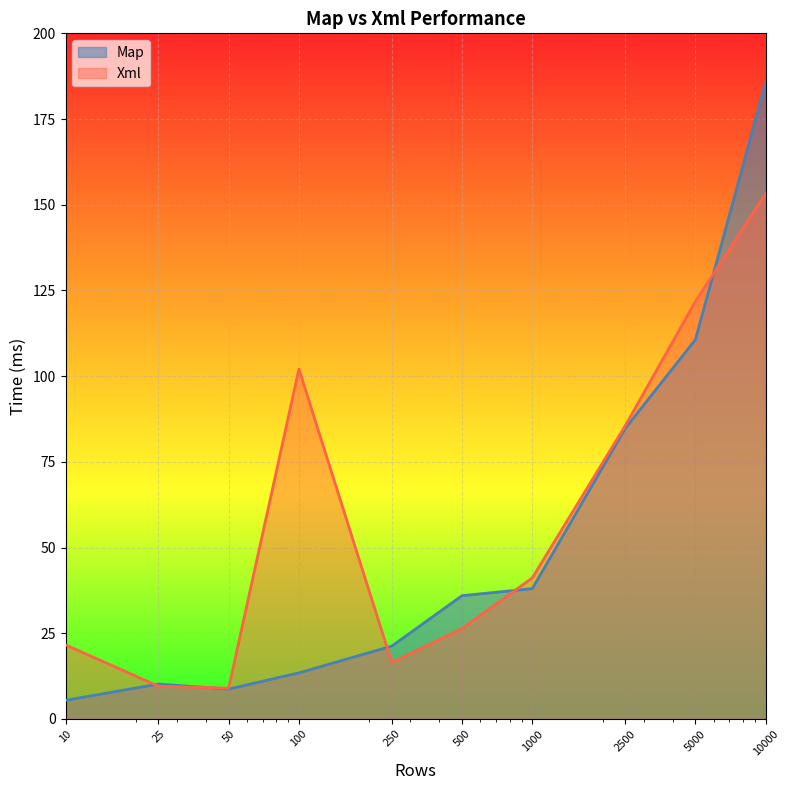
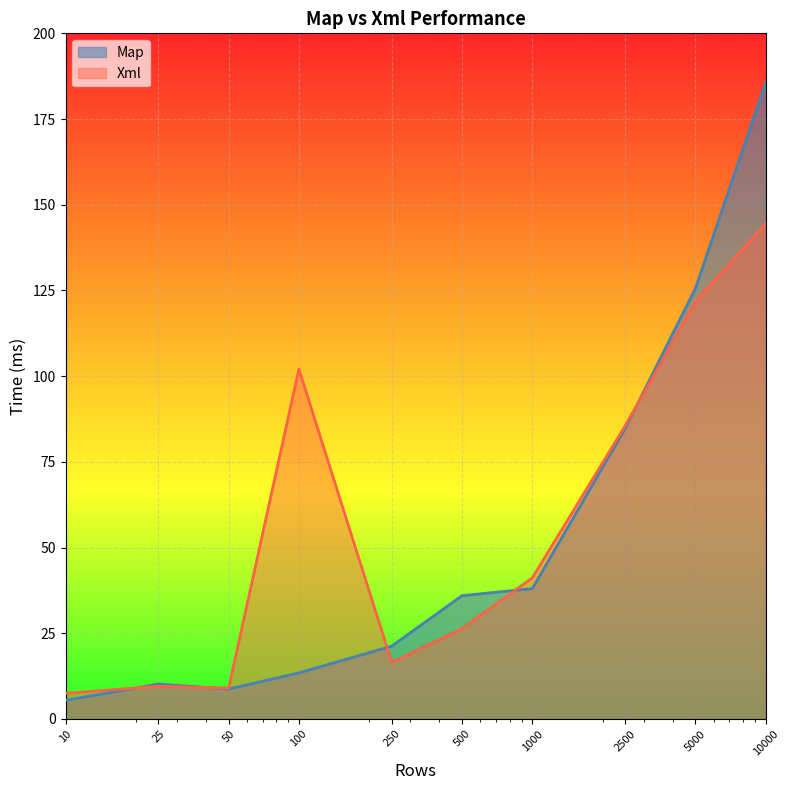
  {
    "Map": {
      "10": 5,
      "100": 13,
      "250": 21,
      "500": 36,
      "1000": 38,
      "2500": 85,
-     "5000": 111,
+     "5000": 126,
      "10000": 186
    },
    "Xml": {
-     "10": 22,
+     "10": 7,
      "100": 102,
      "250": 16,
      "500": 26,
      "1000": 41,
      "2500": 85,
      "5000": 122,
-     "10000": 153
+     "10000": 144
    }
  }
